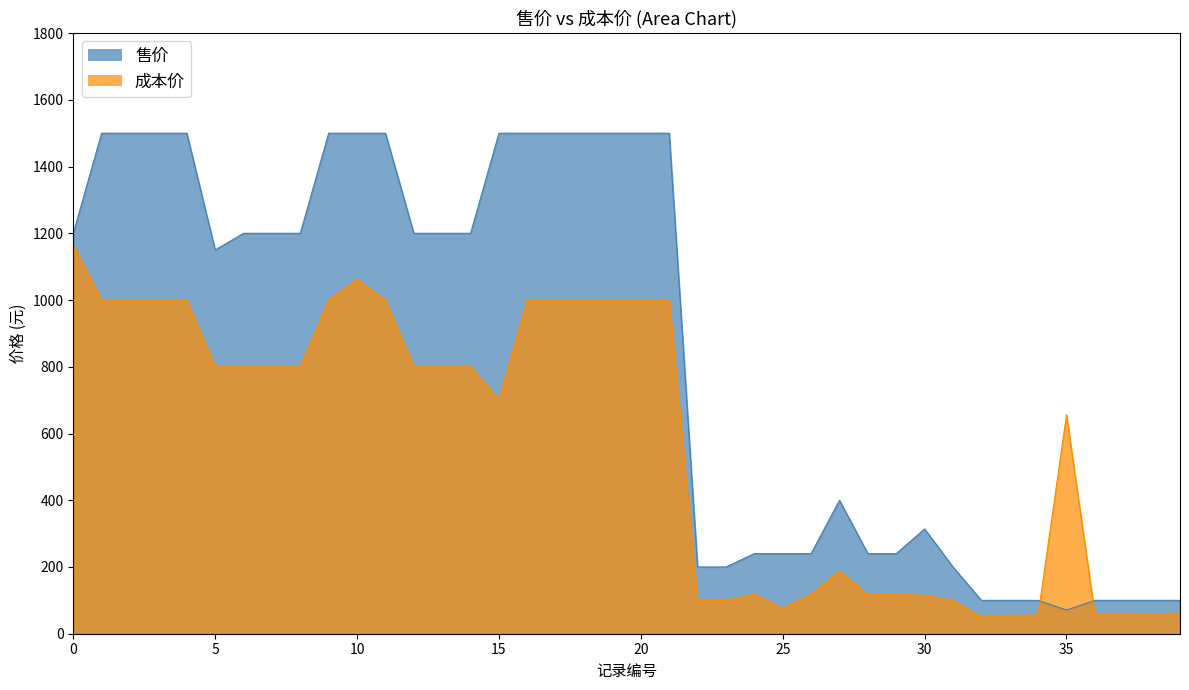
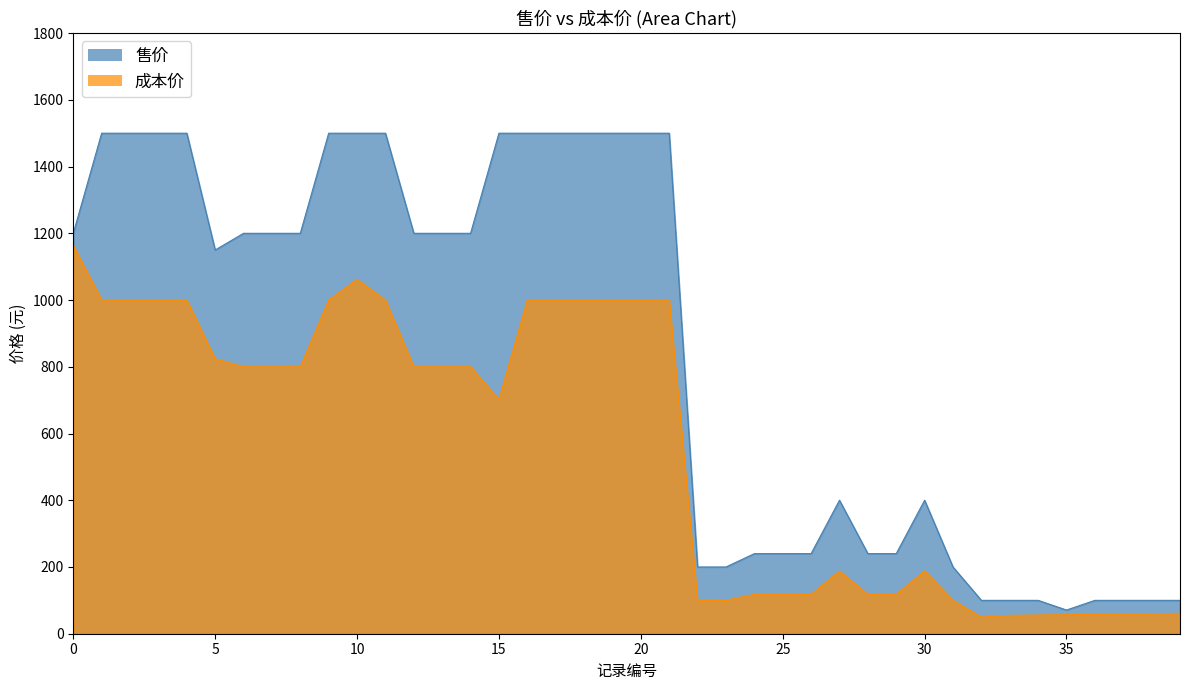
  {
    "售价": {
      "0": 1200,
      "5": 1150,
      "10": 1500,
      "15": 1500,
      "20": 1500,
      "25": 240,
-     "30": 310,
+     "30": 400,
      "35": 70
    },
    "成本价": {
      "0": 1160,
-     "5": 800,
+     "5": 820,
      "10": 1060,
      "15": 700,
      "20": 1000,
-     "25": 80,
-     "30": 120,
-     "35": 660
+     "25": 120,
+     "30": 190,
+     "35": 60
    }
  }
